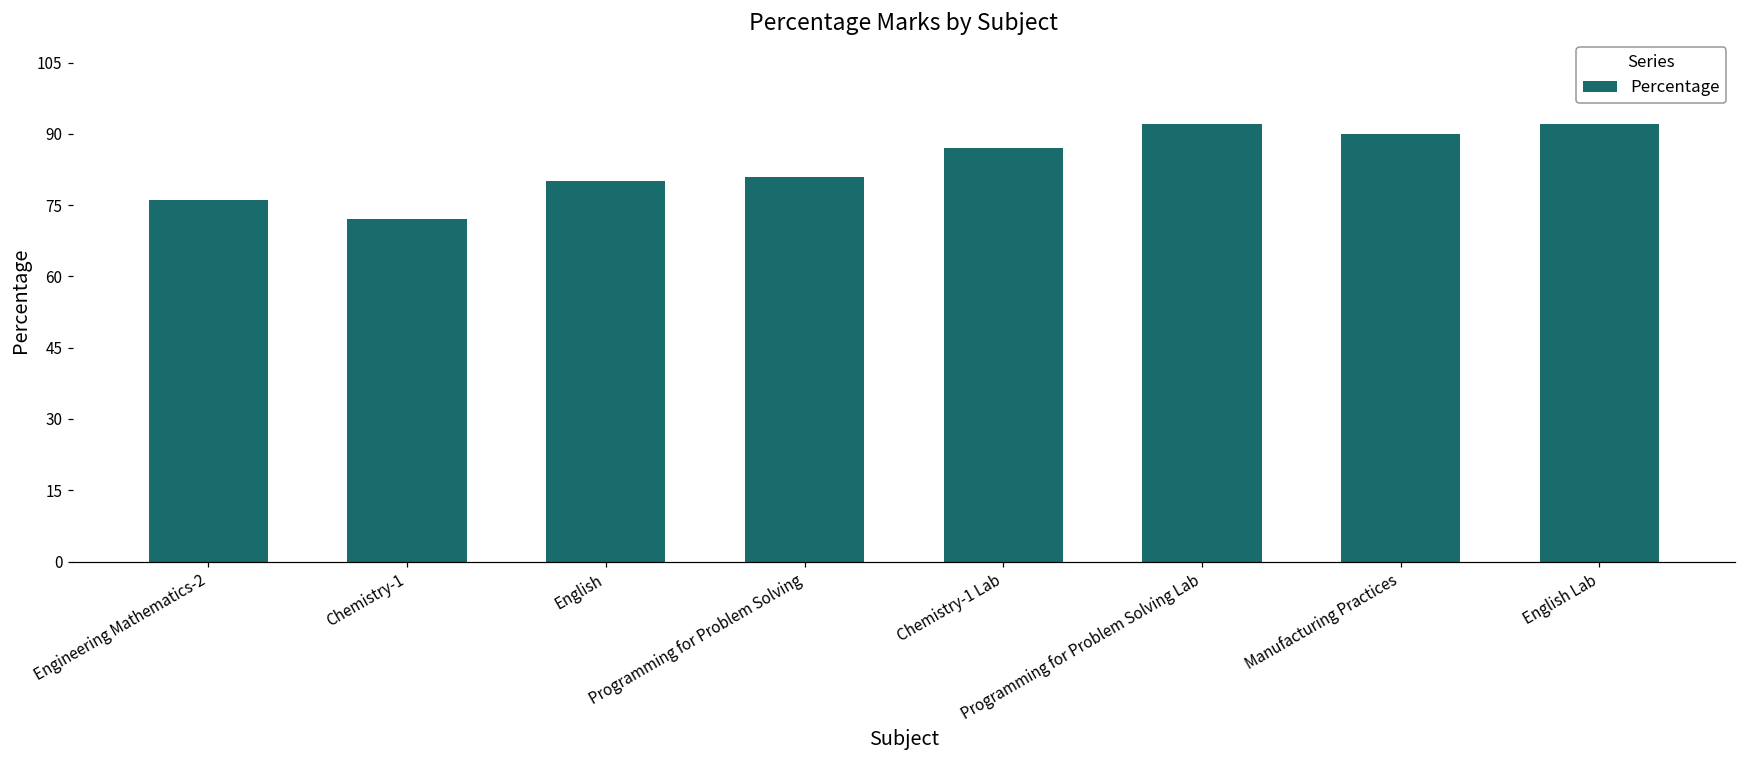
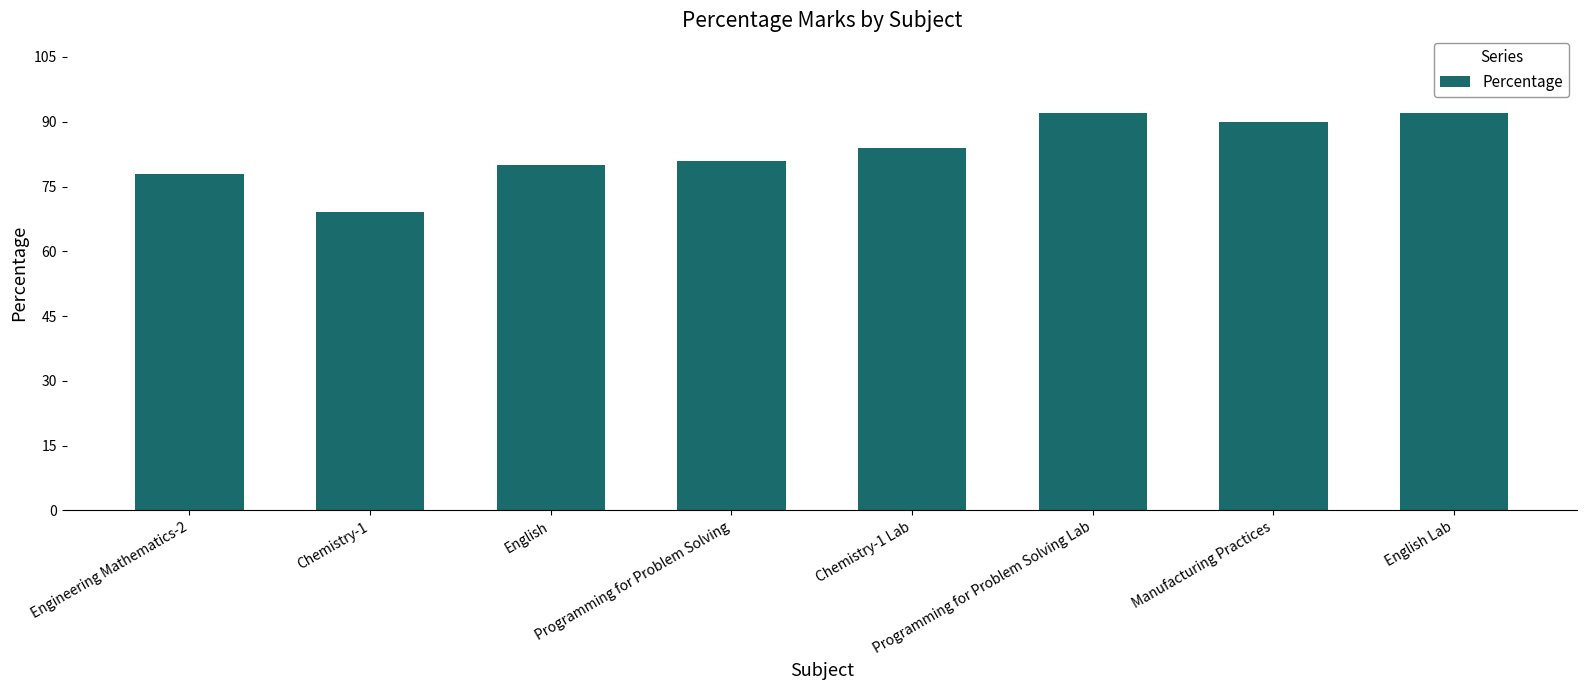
  {
-   "Engineering Mathematics-2": 76,
-   "Chemistry-1": 72,
+   "Engineering Mathematics-2": 78,
+   "Chemistry-1": 69,
    "English": 80,
    "Programming for Problem Solving": 81,
-   "Chemistry-1 Lab": 87,
+   "Chemistry-1 Lab": 84,
    "Programming for Problem Solving Lab": 92,
    "Manufacturing Practices": 90,
    "English Lab": 92
  }
